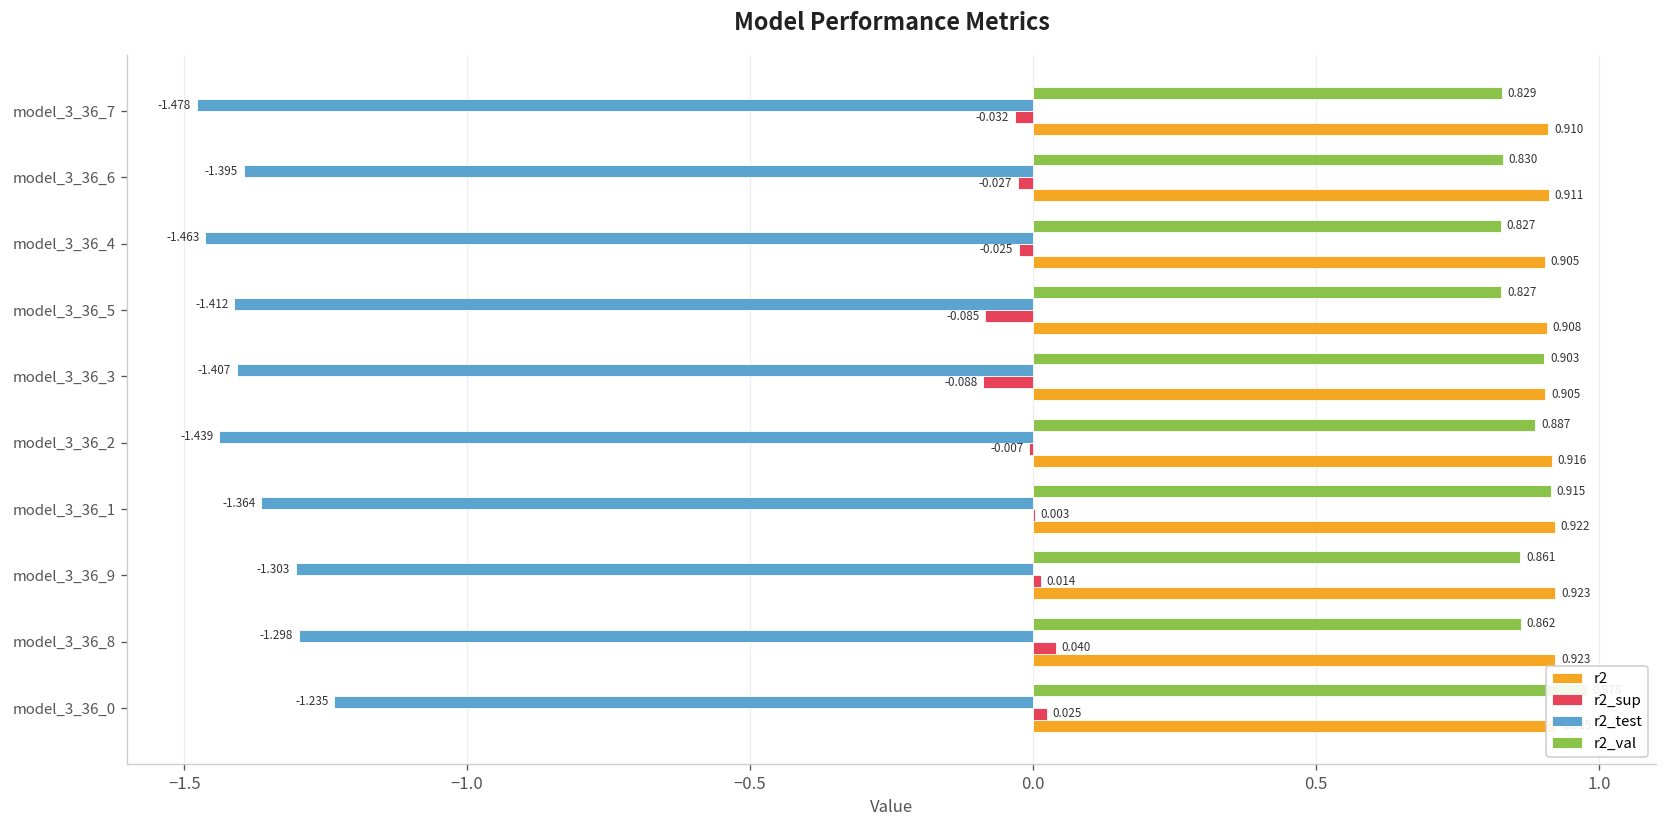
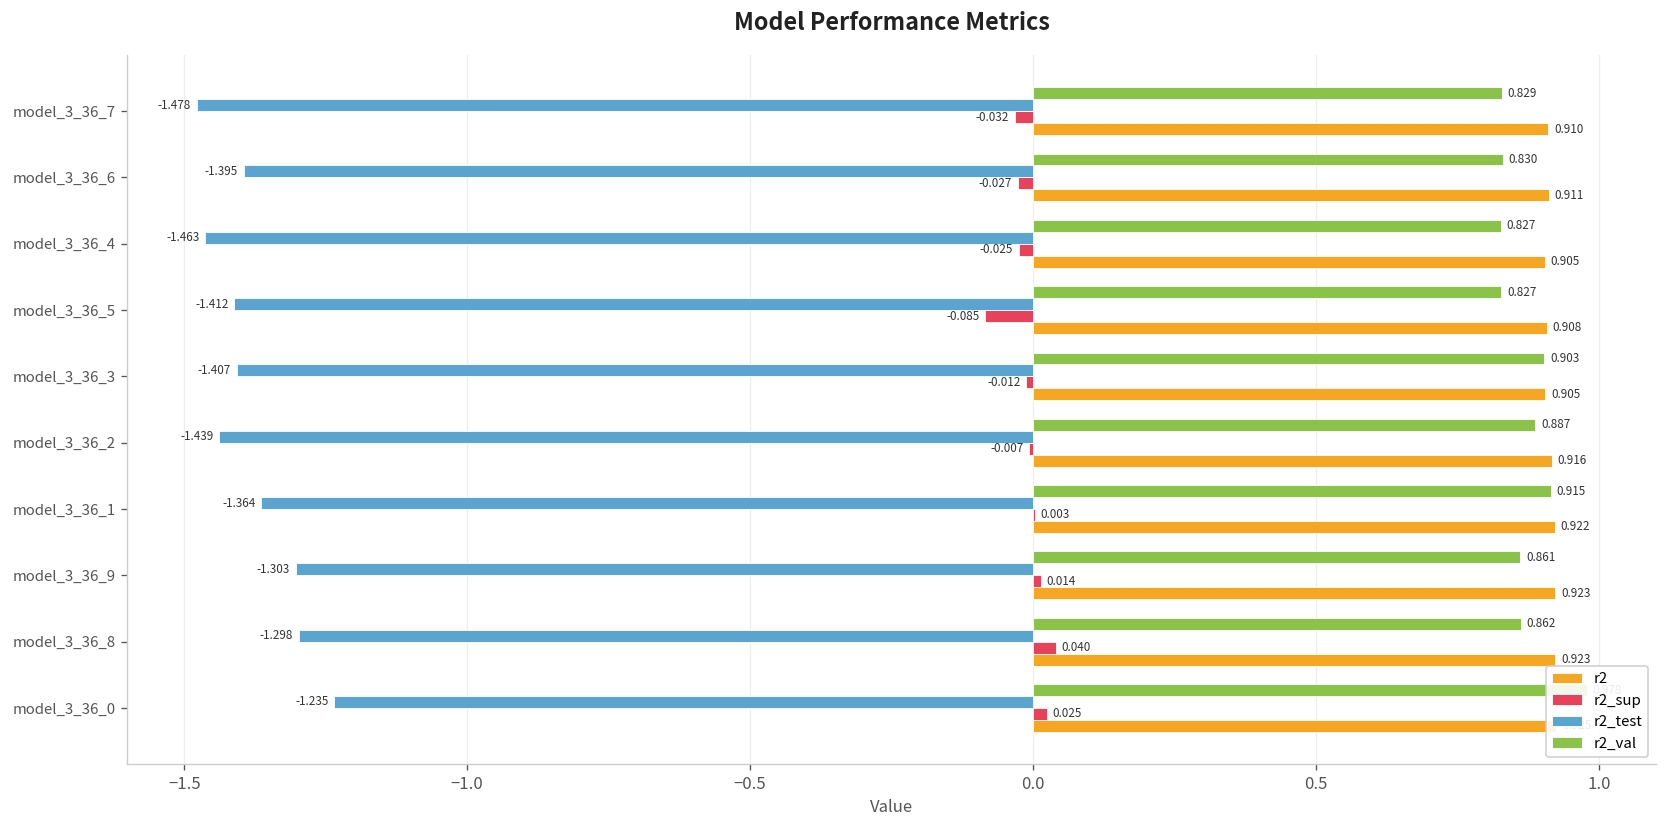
  {
    "r2": {
      "model_3_36_7": 0.910,
      "model_3_36_6": 0.911,
      "model_3_36_4": 0.905,
      "model_3_36_5": 0.908,
      "model_3_36_3": 0.905,
      "model_3_36_2": 0.916,
      "model_3_36_1": 0.922,
      "model_3_36_9": 0.923
    },
    "r2_sup": {
      "model_3_36_7": -0.032,
      "model_3_36_6": -0.027,
      "model_3_36_4": -0.025,
      "model_3_36_5": -0.085,
-     "model_3_36_3": -0.088,
+     "model_3_36_3": -0.012,
      "model_3_36_2": -0.007,
      "model_3_36_1": 0.003,
      "model_3_36_9": 0.014,
      "model_3_36_8": 0.040,
      "model_3_36_0": 0.025
    },
    "r2_test": {
      "model_3_36_7": -1.478,
      "model_3_36_6": -1.395,
      "model_3_36_4": -1.463,
      "model_3_36_5": -1.412,
      "model_3_36_3": -1.407,
      "model_3_36_2": -1.439,
      "model_3_36_1": -1.364,
      "model_3_36_9": -1.303,
      "model_3_36_8": -1.298,
      "model_3_36_0": -1.235
    },
    "r2_val": {
      "model_3_36_7": 0.829,
      "model_3_36_6": 0.830,
      "model_3_36_4": 0.827,
      "model_3_36_5": 0.827,
      "model_3_36_3": 0.903,
      "model_3_36_2": 0.887,
      "model_3_36_1": 0.915,
      "model_3_36_9": 0.861,
      "model_3_36_8": 0.862
    }
  }
